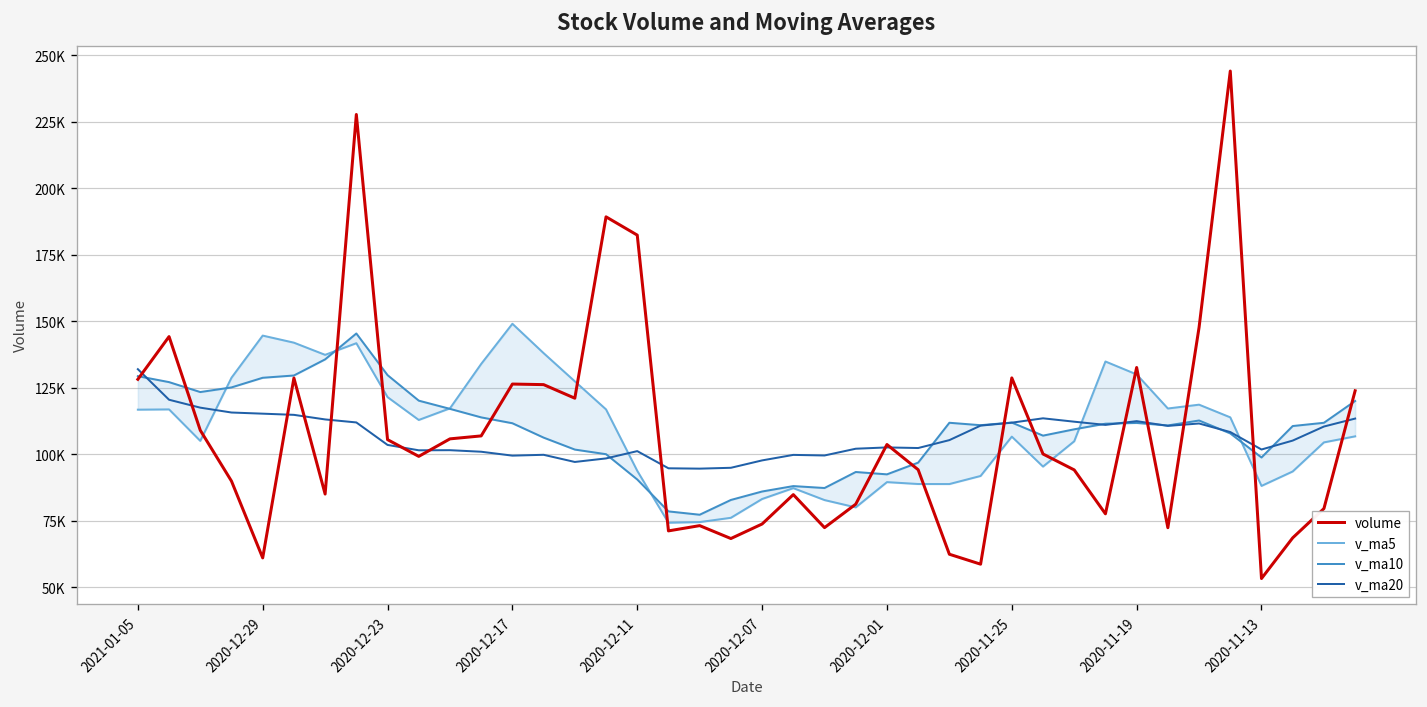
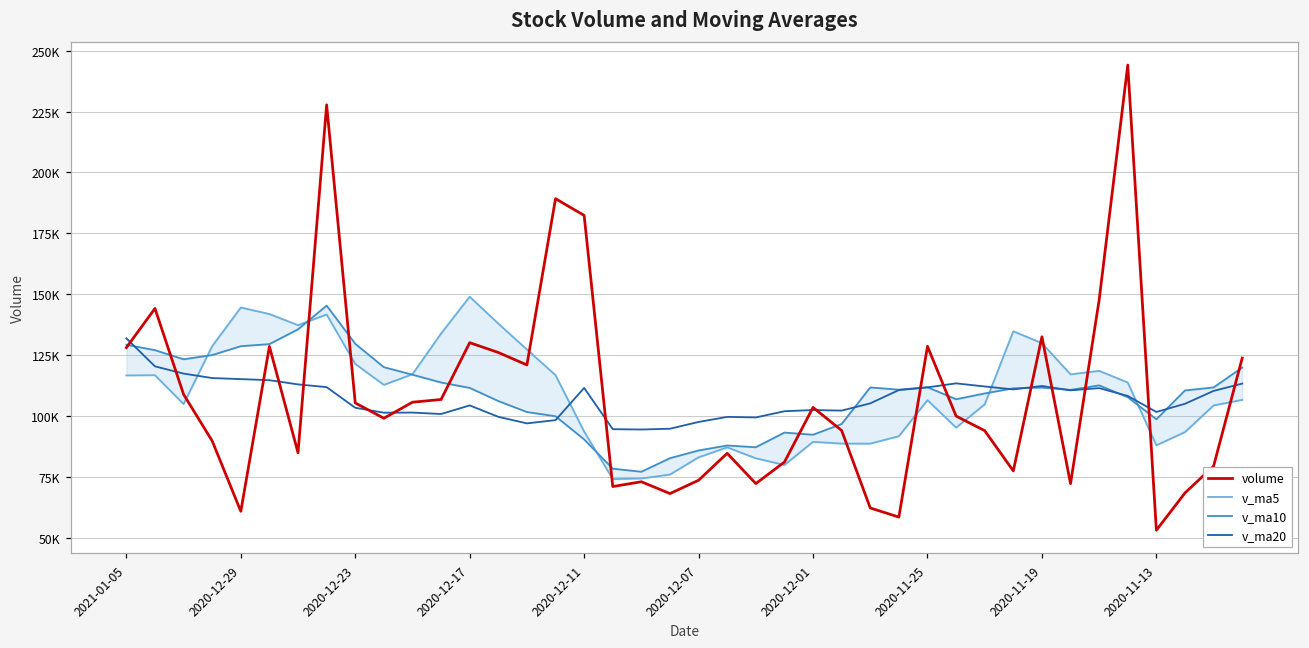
  {
    "volume": {
      "2021-01-05": 128000,
      "2020-12-29": 61000,
      "2020-12-23": 105000,
-     "2020-12-17": 126000,
+     "2020-12-17": 130000,
      "2020-12-11": 182000,
      "2020-12-07": 74000,
      "2020-11-25": 129000,
      "2020-11-19": 133000,
      "2020-11-13": 53000
    },
    "v_ma20": {
      "2021-01-05": 132000,
      "2020-12-29": 115000,
      "2020-12-23": 103000,
-     "2020-12-17": 99000,
-     "2020-12-11": 101000,
+     "2020-12-17": 104000,
+     "2020-12-11": 112000,
      "2020-12-07": 98000,
      "2020-11-13": 102000
    }
  }
